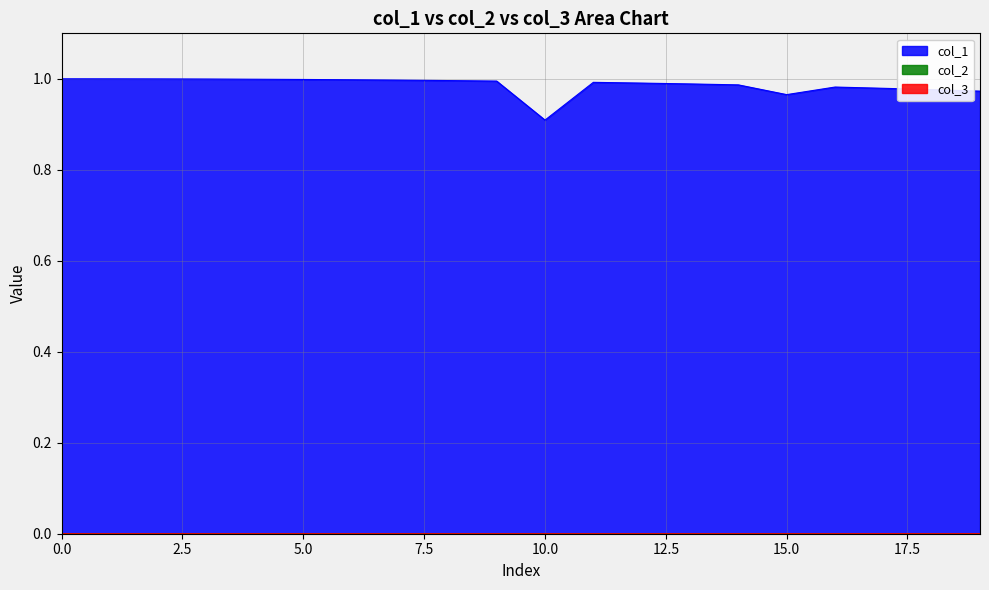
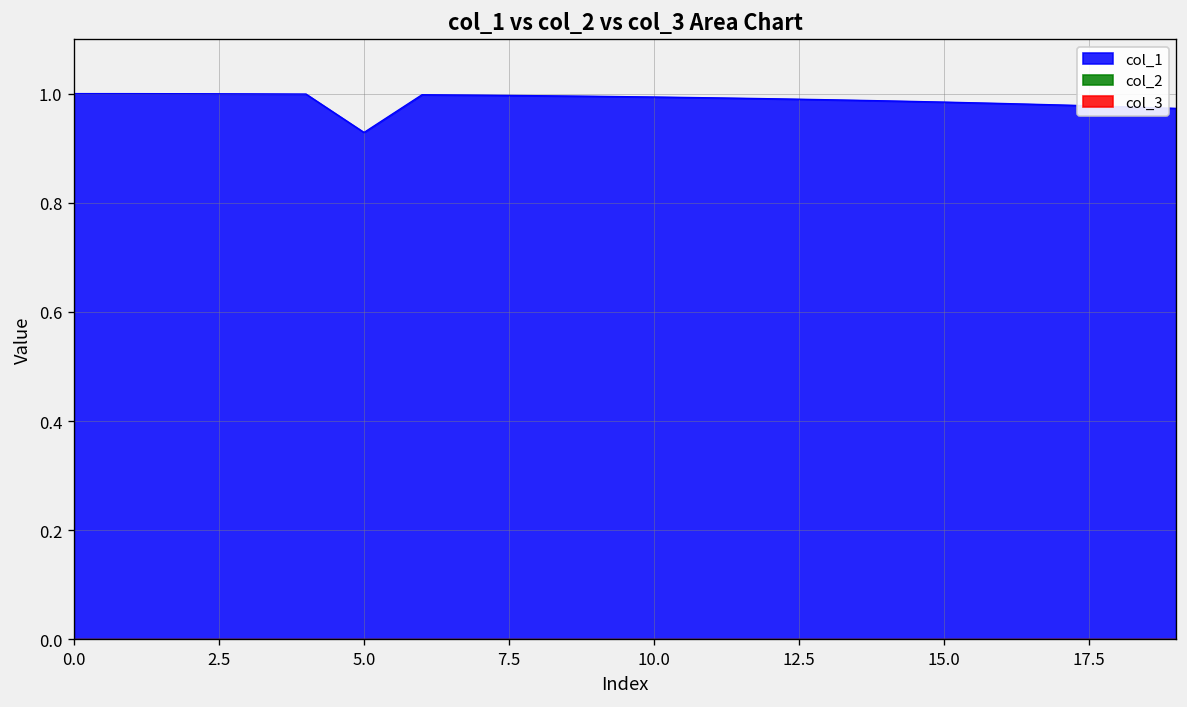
  {
    "col_1": {
      "0.0": 1.00,
-     "5.0": 1.00,
-     "10.0": 0.91,
-     "15.0": 0.97
+     "5.0": 0.93,
+     "10.0": 0.99,
+     "15.0": 0.98
    },
    "col_3": {
      "0.0": 0.00,
      "5.0": 0.00,
      "10.0": 0.00,
      "15.0": 0.00
    }
  }
